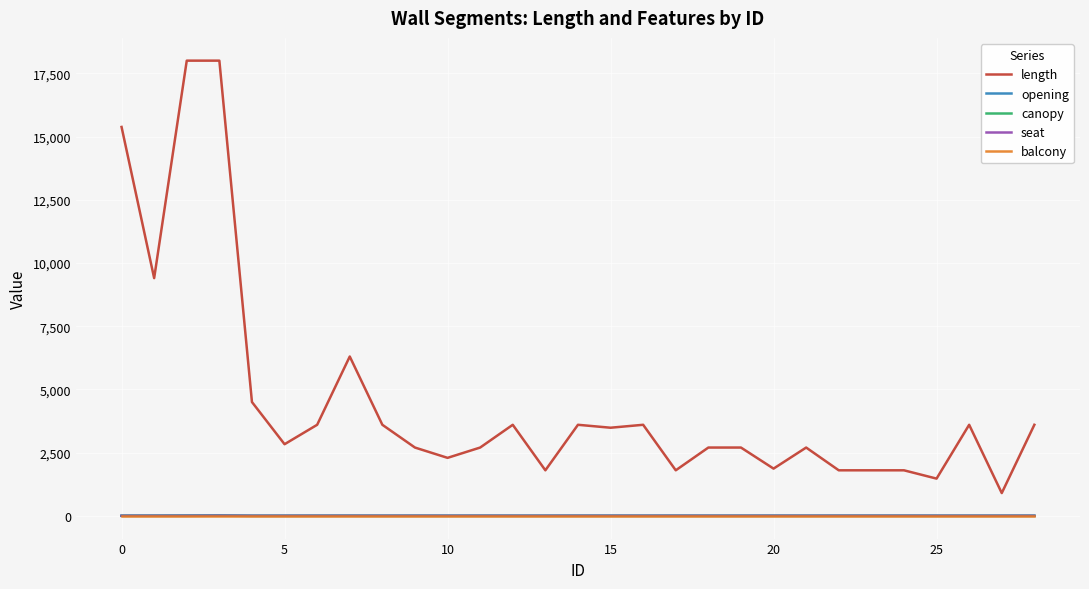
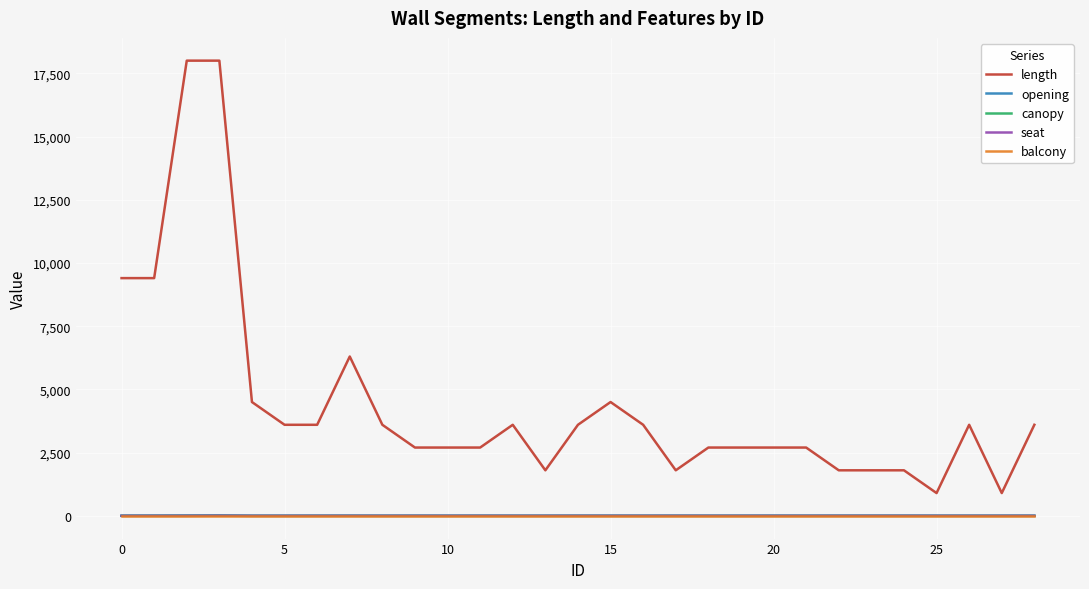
  {
    "length": {
-     "0": "15,400",
-     "5": "2,800",
-     "10": "2,300",
-     "15": "3,500",
-     "20": "1,900",
-     "25": "1,500"
+     "0": "9,400",
+     "5": "3,600",
+     "10": "2,700",
+     "15": "4,500",
+     "20": "2,700",
+     "25": "900"
    },
    "balcony": {
      "0": "0",
      "5": "0",
      "10": "0",
      "15": "0",
      "20": "0",
      "25": "0"
    }
  }
